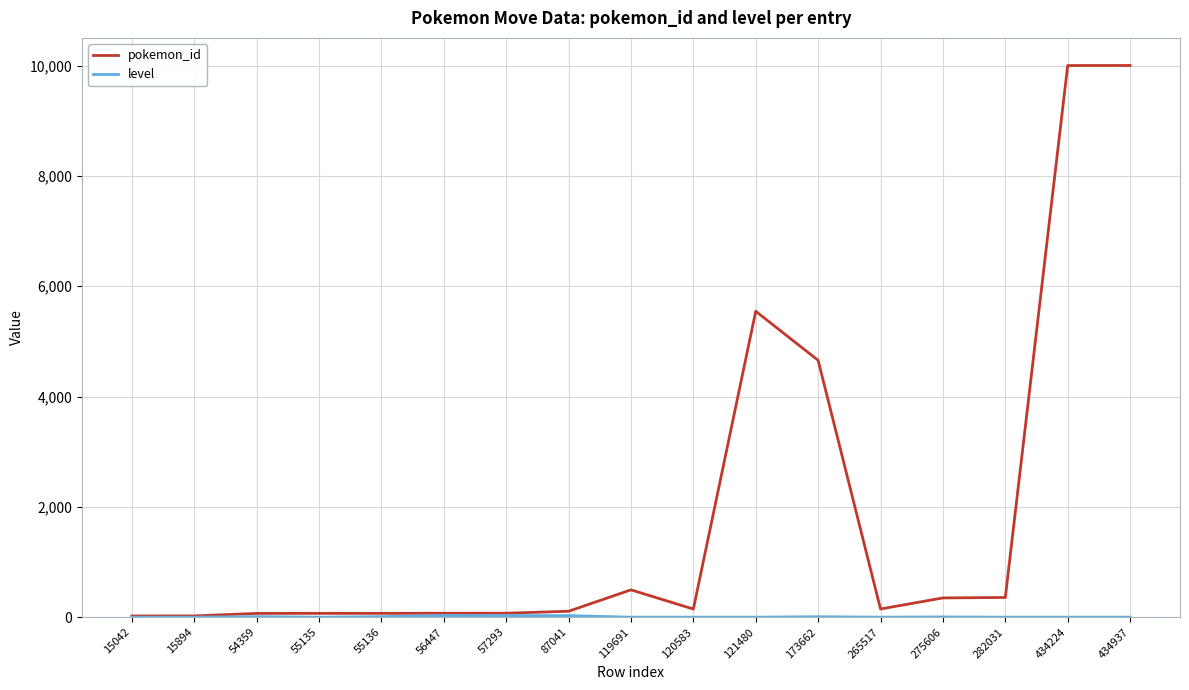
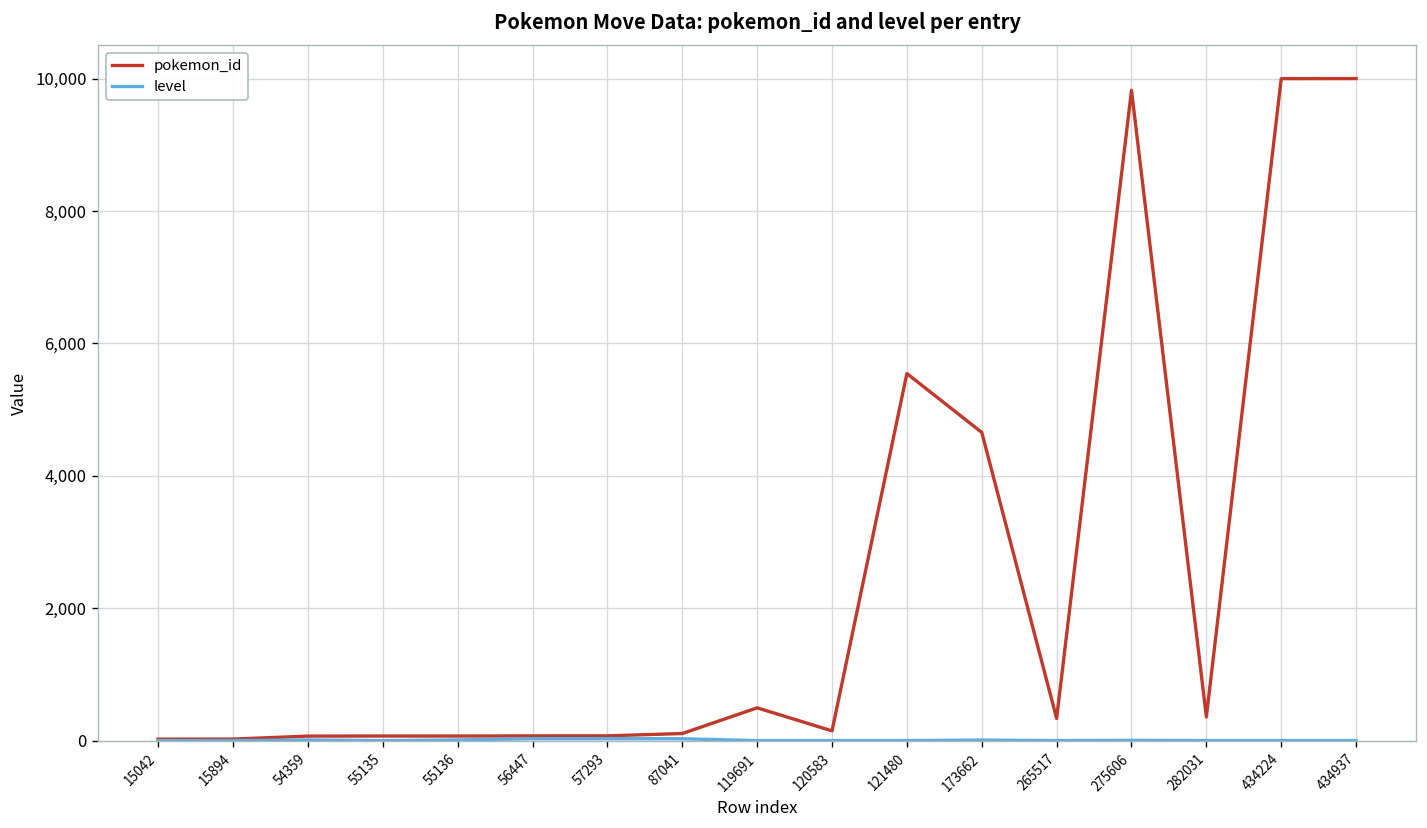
  {
    "pokemon_id": {
      "54359": "100",
      "55135": "100",
      "55136": "100",
      "87041": "100",
      "119691": "500",
      "120583": "100",
      "121480": "5,500",
      "173662": "4,700",
-     "265517": "100",
-     "275606": "400",
+     "265517": "300",
+     "275606": "9,800",
      "282031": "400",
      "434224": "10,000",
      "434937": "10,000"
    },
    "level": {
      "54359": "0",
      "55135": "0",
      "55136": "0",
      "87041": "0",
      "119691": "0",
      "120583": "0",
      "121480": "0",
      "173662": "0",
      "265517": "0",
      "275606": "0",
      "282031": "0",
      "434224": "0",
      "434937": "0"
    }
  }
